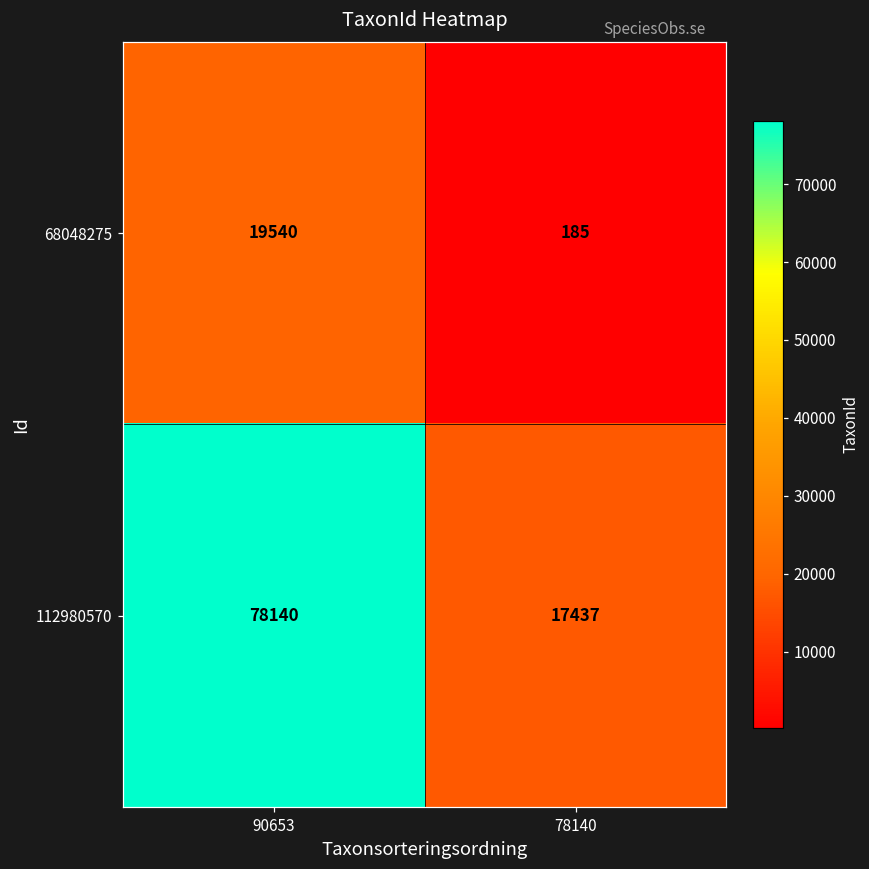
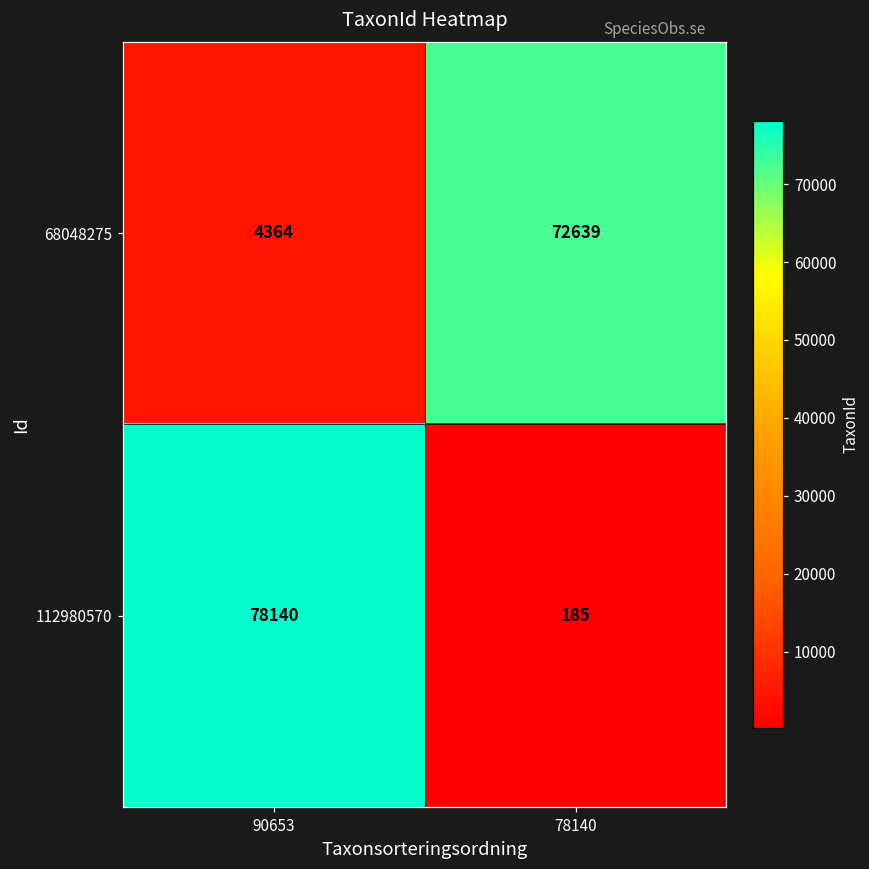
  {
    "68048275": {
-     "90653": 19540,
-     "78140": 185
+     "90653": 4364,
+     "78140": 72639
    },
    "112980570": {
      "90653": 78140,
-     "78140": 17437
+     "78140": 185
    }
  }
